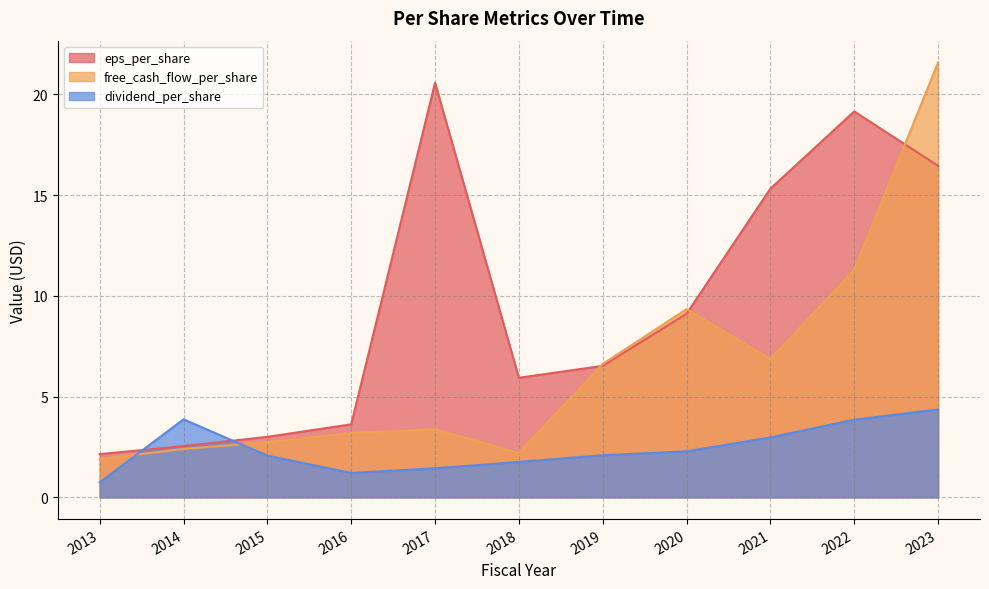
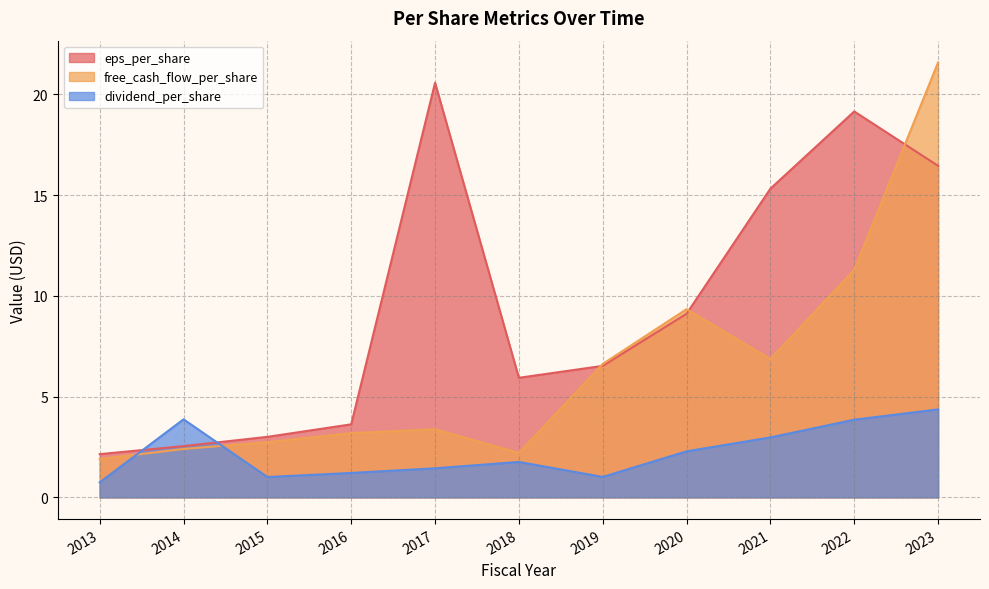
  {
    "eps_per_share": {
      "2013": 2.1,
      "2014": 2.5,
      "2015": 3.0,
      "2016": 3.6,
      "2017": 20.6,
      "2018": 5.9,
      "2020": 9.1,
      "2021": 15.3,
      "2022": 19.2,
      "2023": 16.5
    },
    "free_cash_flow_per_share": {
      "2013": 1.9,
      "2014": 2.4,
      "2015": 2.7,
      "2016": 3.2,
      "2017": 3.4,
      "2018": 2.2,
      "2020": 9.3,
      "2021": 6.9,
      "2022": 11.3,
      "2023": 21.6
    },
    "dividend_per_share": {
      "2013": 0.7,
      "2014": 3.9,
-     "2015": 2.1,
+     "2015": 1.0,
      "2016": 1.2,
      "2017": 1.4,
      "2018": 1.8,
-     "2019": 2.1,
+     "2019": 1.0,
      "2020": 2.3,
      "2021": 3.0,
      "2022": 3.9,
      "2023": 4.4
    }
  }
